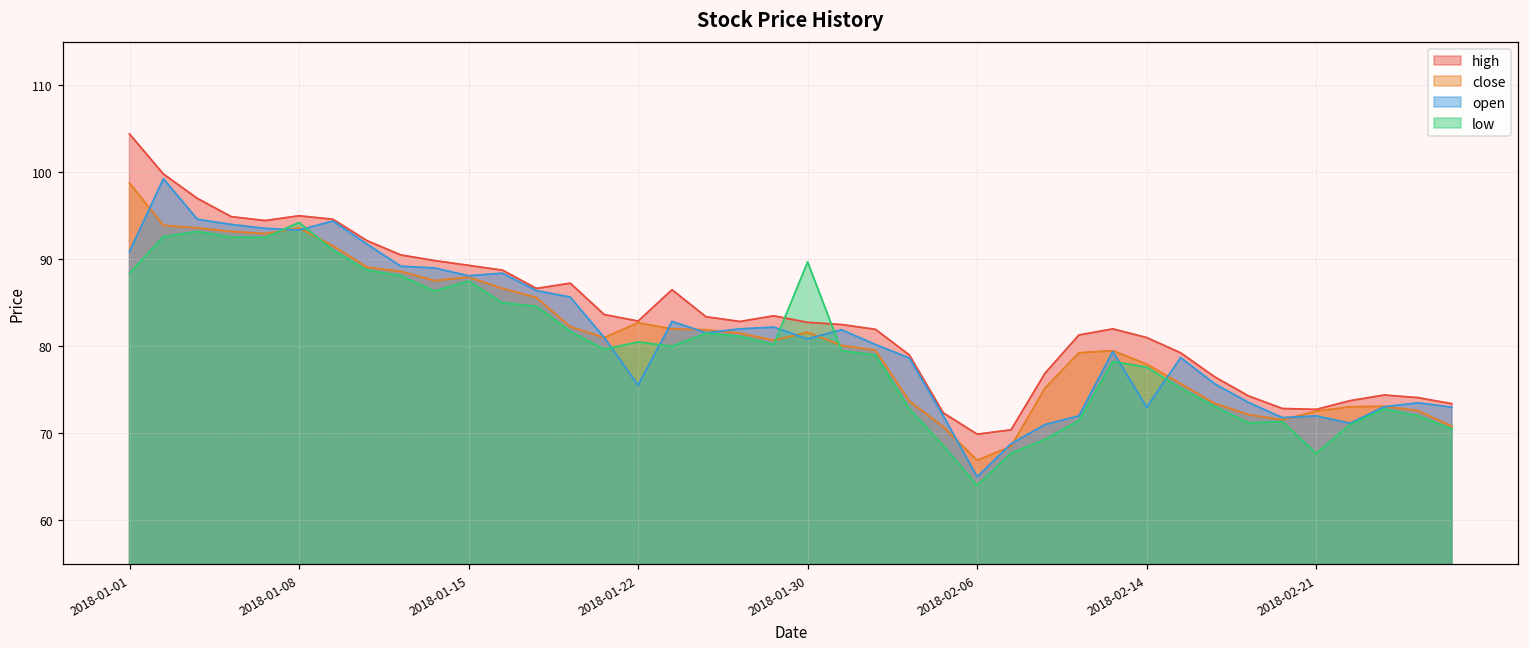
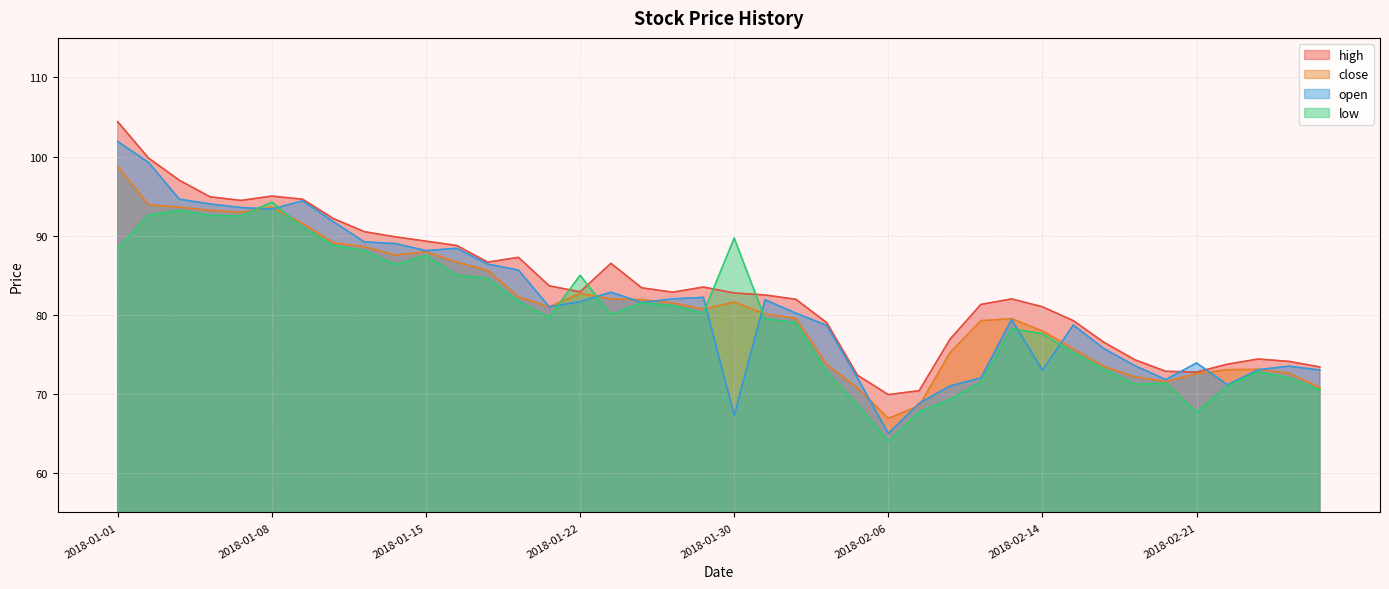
  {
    "open": {
-     "2018-01-01": 91,
-     "2018-01-22": 76,
-     "2018-01-30": 81,
+     "2018-01-01": 102,
+     "2018-01-22": 82,
+     "2018-01-30": 67,
      "2018-02-06": 65,
      "2018-02-14": 73,
-     "2018-02-21": 72
+     "2018-02-21": 74
    },
    "low": {
      "2018-01-01": 88,
      "2018-01-08": 94,
      "2018-01-15": 88,
-     "2018-01-22": 81,
+     "2018-01-22": 85,
      "2018-01-30": 90,
      "2018-02-06": 64,
      "2018-02-14": 78,
      "2018-02-21": 68
    }
  }
